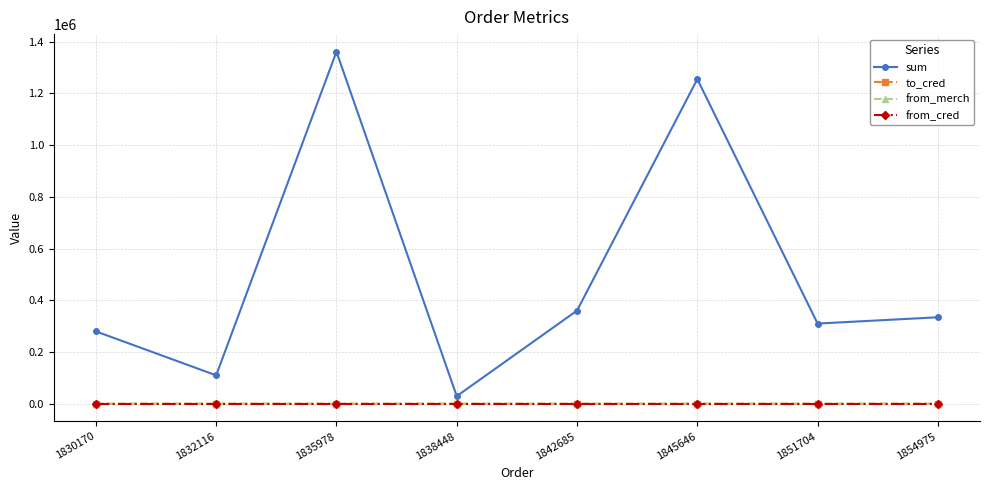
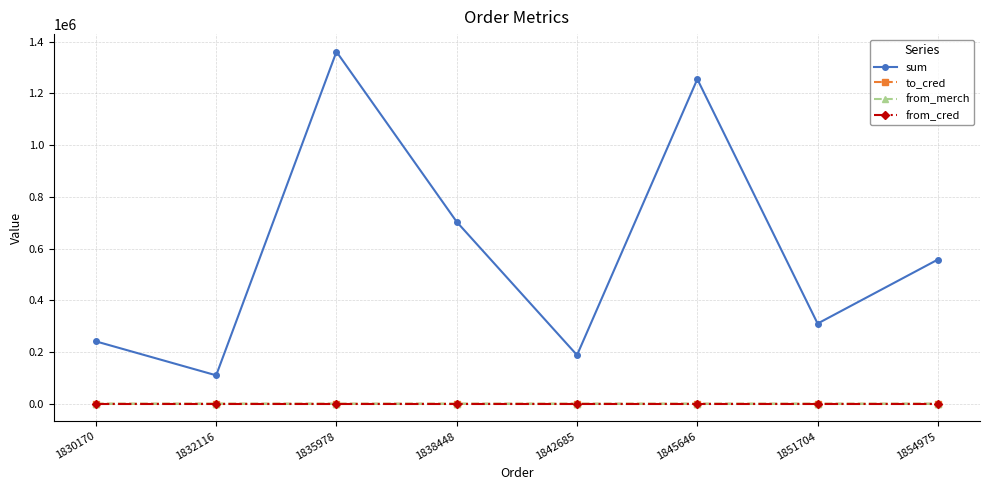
  {
    "sum": {
-     "1830170": 280000,
+     "1830170": 240000,
      "1832116": 110000,
      "1835978": 1360000,
-     "1838448": 30000,
-     "1842685": 360000,
+     "1838448": 700000,
+     "1842685": 190000,
      "1845646": 1260000,
      "1851704": 310000,
-     "1854975": 330000
+     "1854975": 560000
    },
    "from_cred": {
      "1830170": 0,
      "1832116": 0,
      "1835978": 0,
      "1838448": 0,
      "1842685": 0,
      "1845646": 0,
      "1851704": 0,
      "1854975": 0
    }
  }
